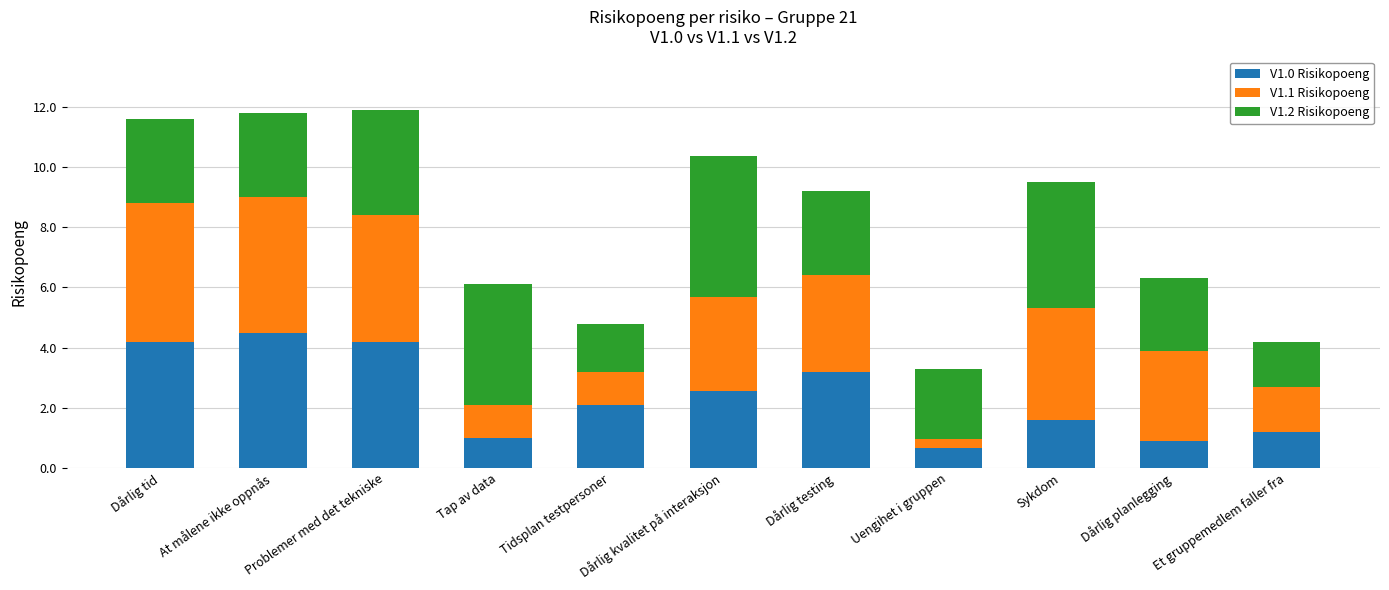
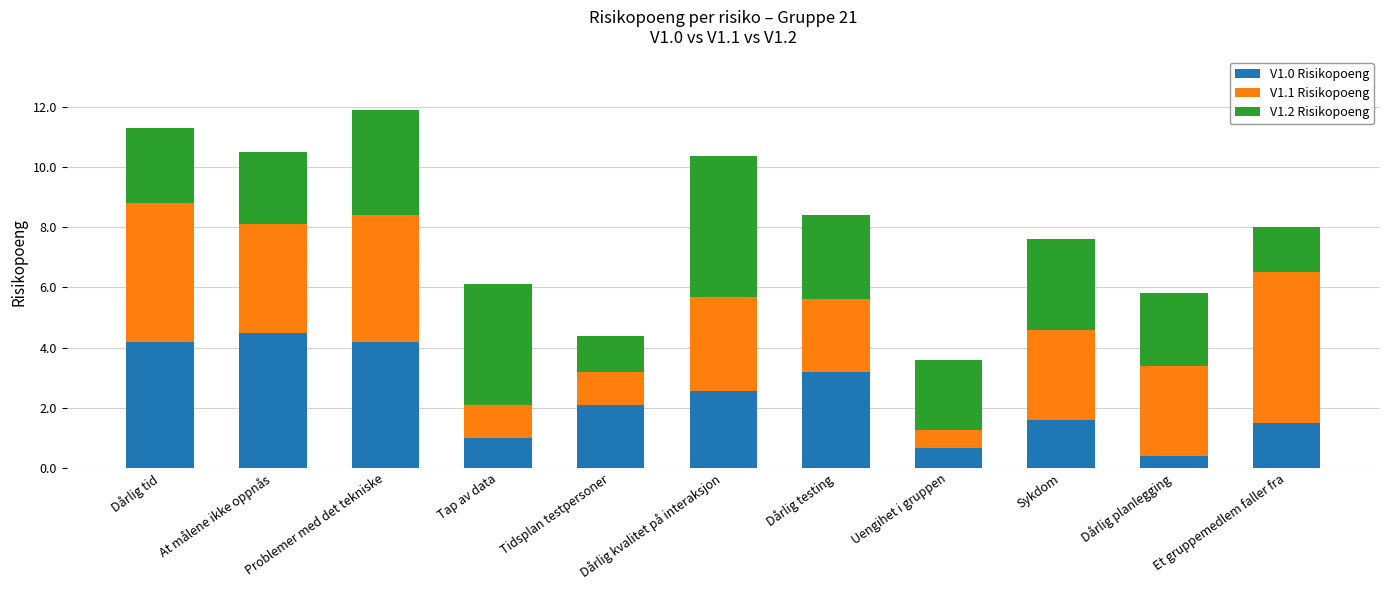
  {
    "V1.0 Risikopoeng": {
      "Dårlig tid": 4.2,
      "At målene ikke oppnås": 4.5,
      "Problemer med det tekniske": 4.2,
      "Tap av data": 1.0,
      "Tidsplan testpersoner": 2.1,
      "Dårlig kvalitet på interaksjon": 2.6,
      "Dårlig testing": 3.2,
      "Uengihet i gruppen": 0.7,
      "Sykdom": 1.6,
-     "Dårlig planlegging": 0.9,
-     "Et gruppemedlem faller fra": 1.2
+     "Dårlig planlegging": 0.4,
+     "Et gruppemedlem faller fra": 1.5
    },
    "V1.1 Risikopoeng": {
      "Dårlig tid": 4.6,
-     "At målene ikke oppnås": 4.5,
+     "At målene ikke oppnås": 3.6,
      "Problemer med det tekniske": 4.2,
      "Tap av data": 1.1,
      "Tidsplan testpersoner": 1.1,
      "Dårlig kvalitet på interaksjon": 3.1,
-     "Dårlig testing": 3.2,
-     "Uengihet i gruppen": 0.3,
-     "Sykdom": 3.7,
+     "Dårlig testing": 2.4,
+     "Uengihet i gruppen": 0.6,
+     "Sykdom": 3.0,
      "Dårlig planlegging": 3.0,
-     "Et gruppemedlem faller fra": 1.5
+     "Et gruppemedlem faller fra": 5.0
    },
    "V1.2 Risikopoeng": {
-     "Dårlig tid": 2.8,
-     "At målene ikke oppnås": 2.8,
+     "Dårlig tid": 2.5,
+     "At målene ikke oppnås": 2.4,
      "Problemer med det tekniske": 3.5,
      "Tap av data": 4.0,
-     "Tidsplan testpersoner": 1.6,
+     "Tidsplan testpersoner": 1.2,
      "Dårlig kvalitet på interaksjon": 4.7,
      "Dårlig testing": 2.8,
      "Uengihet i gruppen": 2.3,
-     "Sykdom": 4.2,
+     "Sykdom": 3.0,
      "Dårlig planlegging": 2.4,
      "Et gruppemedlem faller fra": 1.5
    }
  }
